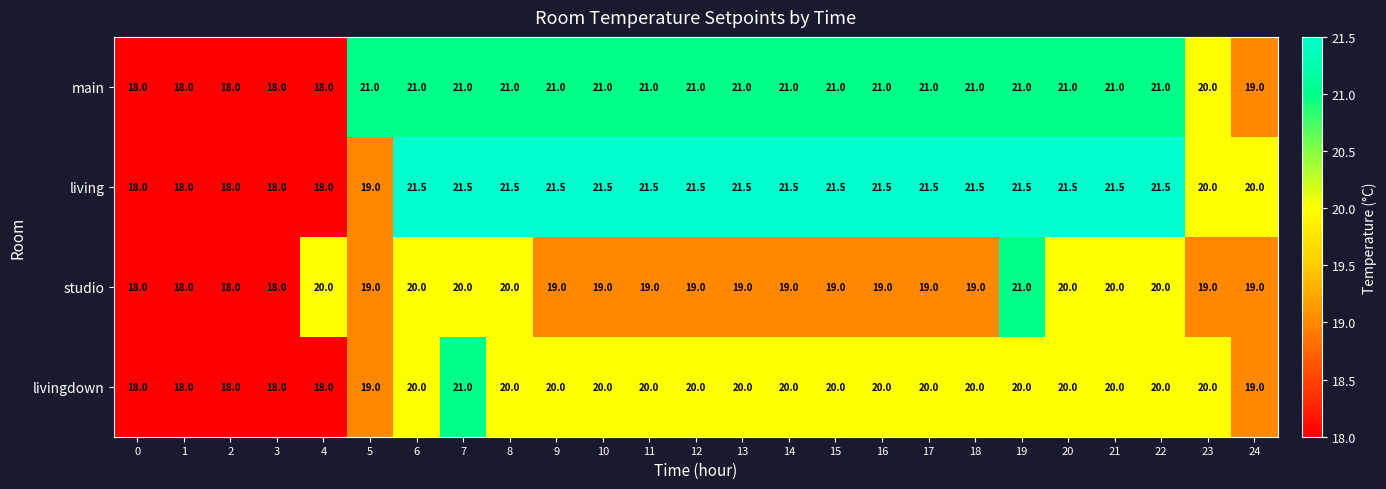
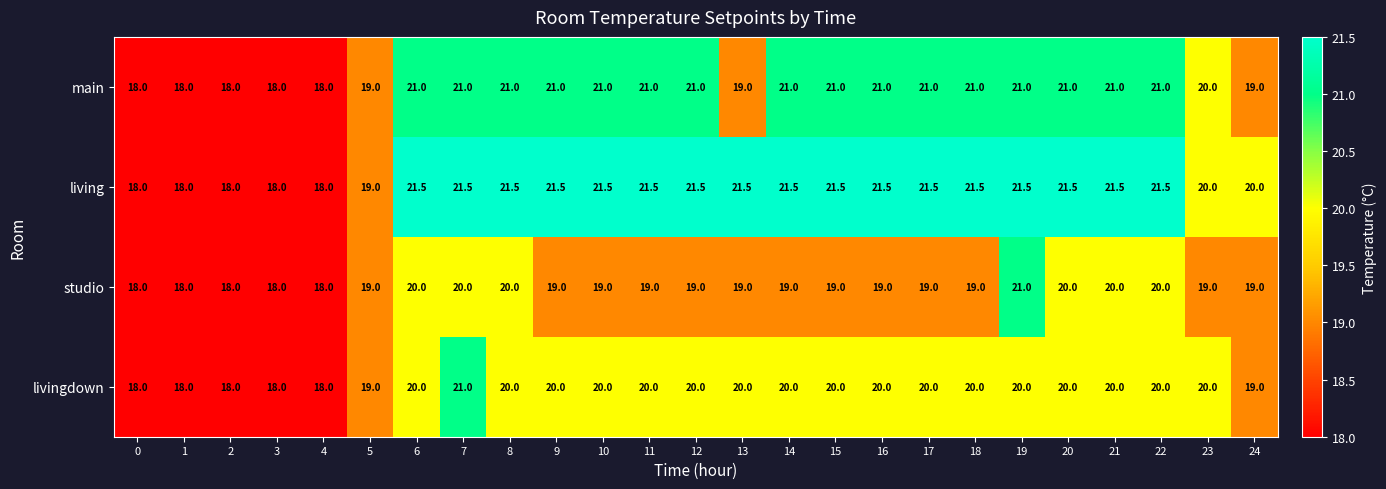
  {
    "main": {
      "0": 18.0,
      "1": 18.0,
      "2": 18.0,
      "3": 18.0,
      "4": 18.0,
-     "5": 21.0,
+     "5": 19.0,
      "6": 21.0,
      "7": 21.0,
      "8": 21.0,
      "9": 21.0,
      "10": 21.0,
      "11": 21.0,
      "12": 21.0,
-     "13": 21.0,
+     "13": 19.0,
      "14": 21.0,
      "15": 21.0,
      "16": 21.0,
      "17": 21.0,
      "18": 21.0,
      "19": 21.0,
      "20": 21.0,
      "21": 21.0,
      "22": 21.0,
      "23": 20.0,
      "24": 19.0
    },
    "living": {
      "0": 18.0,
      "1": 18.0,
      "2": 18.0,
      "3": 18.0,
      "4": 18.0,
      "5": 19.0,
      "6": 21.5,
      "7": 21.5,
      "8": 21.5,
      "9": 21.5,
      "10": 21.5,
      "11": 21.5,
      "12": 21.5,
      "13": 21.5,
      "14": 21.5,
      "15": 21.5,
      "16": 21.5,
      "17": 21.5,
      "18": 21.5,
      "19": 21.5,
      "20": 21.5,
      "21": 21.5,
      "22": 21.5,
      "23": 20.0,
      "24": 20.0
    },
    "studio": {
      "0": 18.0,
      "1": 18.0,
      "2": 18.0,
      "3": 18.0,
-     "4": 20.0,
+     "4": 18.0,
      "5": 19.0,
      "6": 20.0,
      "7": 20.0,
      "8": 20.0,
      "9": 19.0,
      "10": 19.0,
      "11": 19.0,
      "12": 19.0,
      "13": 19.0,
      "14": 19.0,
      "15": 19.0,
      "16": 19.0,
      "17": 19.0,
      "18": 19.0,
      "19": 21.0,
      "20": 20.0,
      "21": 20.0,
      "22": 20.0,
      "23": 19.0,
      "24": 19.0
    },
    "livingdown": {
      "0": 18.0,
      "1": 18.0,
      "2": 18.0,
      "3": 18.0,
      "4": 18.0,
      "5": 19.0,
      "6": 20.0,
      "7": 21.0,
      "8": 20.0,
      "9": 20.0,
      "10": 20.0,
      "11": 20.0,
      "12": 20.0,
      "13": 20.0,
      "14": 20.0,
      "15": 20.0,
      "16": 20.0,
      "17": 20.0,
      "18": 20.0,
      "19": 20.0,
      "20": 20.0,
      "21": 20.0,
      "22": 20.0,
      "23": 20.0,
      "24": 19.0
    }
  }
